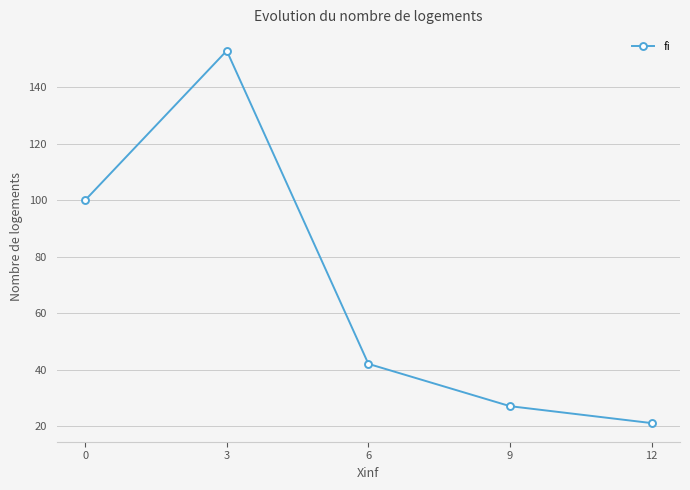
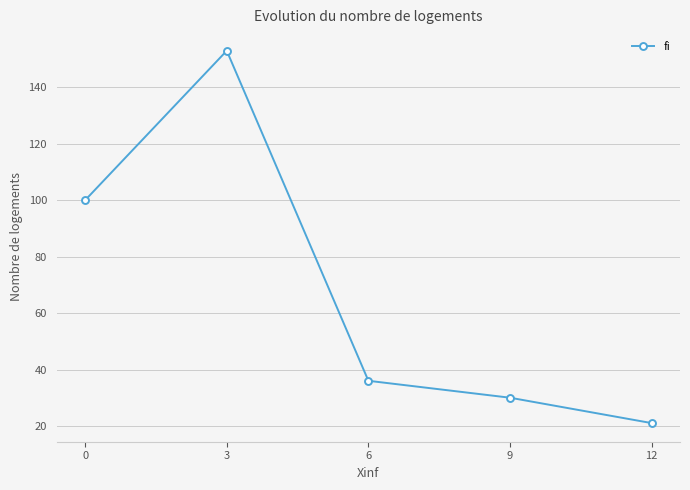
  {
    "0": 100,
    "3": 153,
-   "6": 42,
-   "9": 27,
+   "6": 36,
+   "9": 30,
    "12": 21
  }
